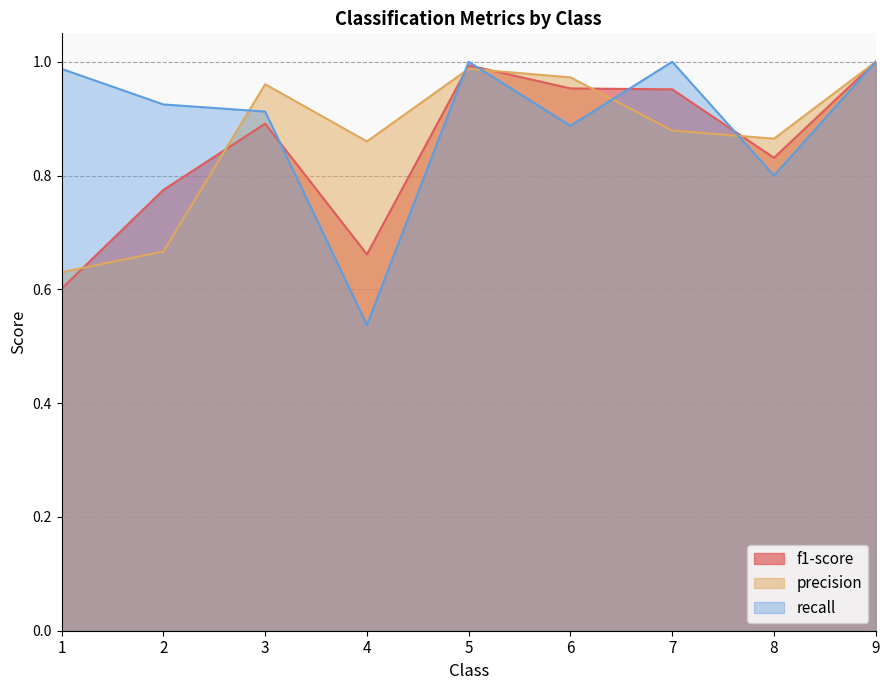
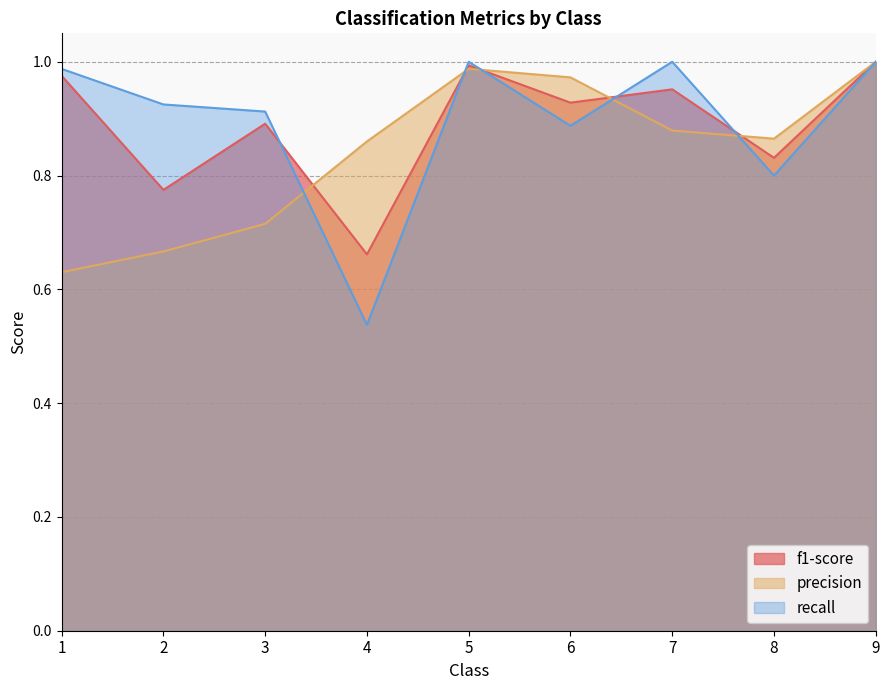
  {
    "f1-score": {
-     "1": 0.60,
+     "1": 0.98,
      "2": 0.77,
      "3": 0.89,
      "4": 0.66,
      "5": 0.99,
-     "6": 0.95,
+     "6": 0.93,
      "7": 0.95,
      "8": 0.83
    },
    "precision": {
      "1": 0.63,
      "2": 0.67,
-     "3": 0.96,
+     "3": 0.72,
      "4": 0.86,
      "5": 0.99,
      "6": 0.97,
      "7": 0.88,
      "8": 0.86
    },
    "recall": {
      "1": 0.99,
      "2": 0.93,
      "3": 0.91,
      "4": 0.54,
      "5": 1.00,
      "6": 0.89,
      "7": 1.00,
      "8": 0.80
    }
  }
